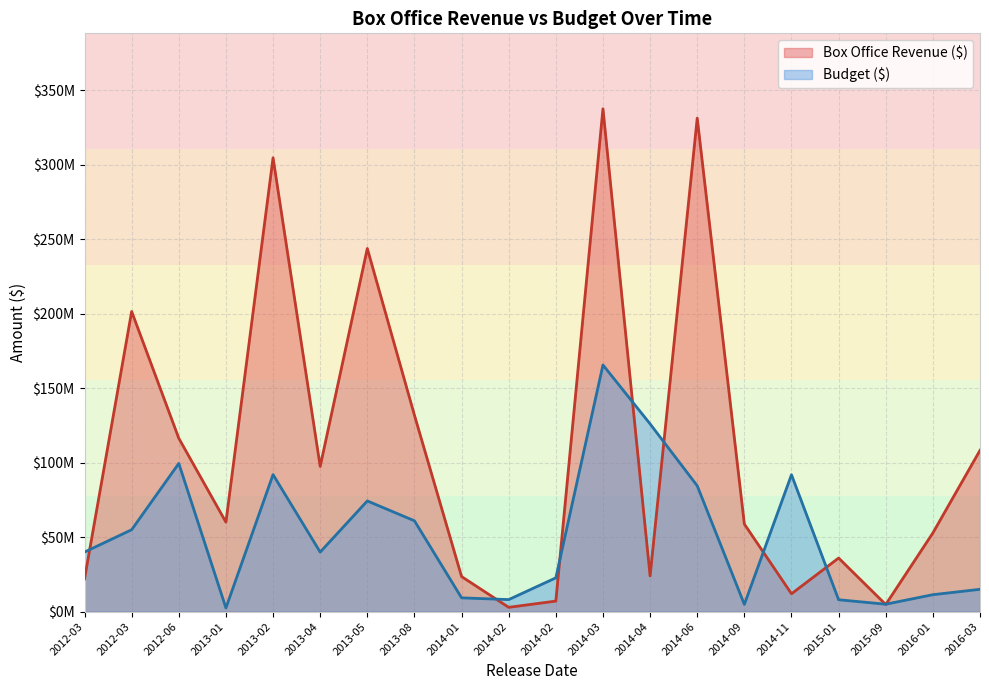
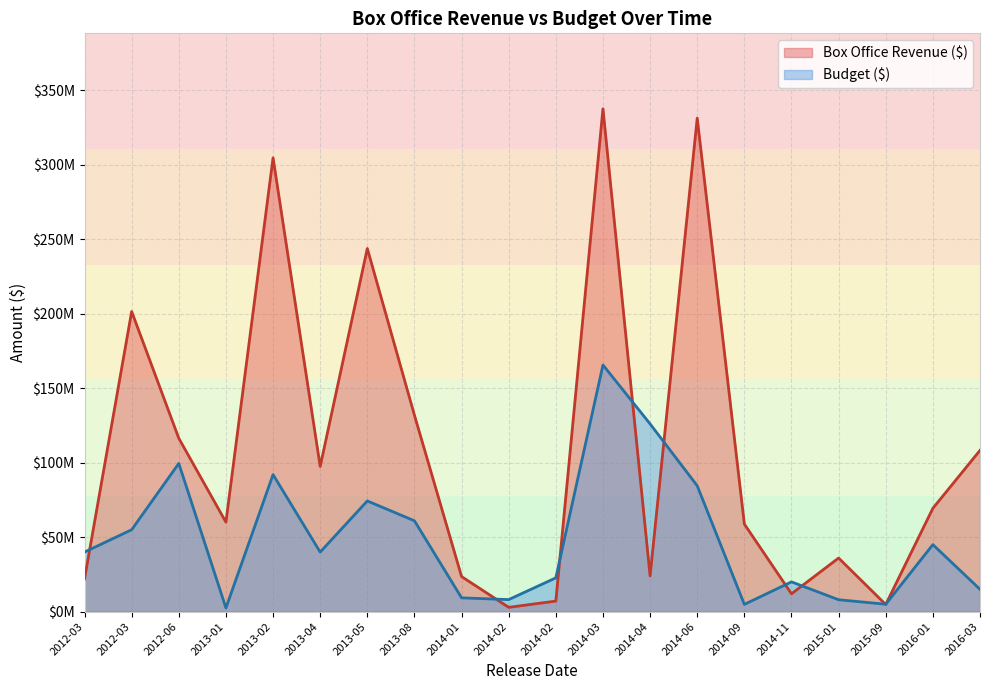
  {
    "Box Office Revenue ($)": {
      "2012-06": "$116000000",
      "2013-01": "$60000000",
      "2013-02": "$305000000",
      "2013-04": "$98000000",
      "2013-05": "$244000000",
      "2013-08": "$132000000",
      "2014-01": "$24000000",
      "2014-03": "$338000000",
      "2014-04": "$24000000",
      "2014-06": "$331000000",
      "2014-09": "$59000000",
      "2014-11": "$12000000",
      "2015-01": "$36000000",
-     "2016-01": "$53000000",
+     "2016-01": "$69000000",
      "2016-03": "$108000000"
    },
    "Budget ($)": {
      "2012-06": "$100000000",
      "2013-01": "$3000000",
      "2013-02": "$92000000",
      "2013-04": "$40000000",
      "2013-05": "$74000000",
      "2013-08": "$61000000",
      "2014-01": "$9000000",
      "2014-03": "$166000000",
      "2014-04": "$126000000",
      "2014-06": "$85000000",
      "2014-09": "$5000000",
-     "2014-11": "$92000000",
+     "2014-11": "$20000000",
      "2015-01": "$8000000",
-     "2016-01": "$11000000",
+     "2016-01": "$45000000",
      "2016-03": "$15000000"
    }
  }
